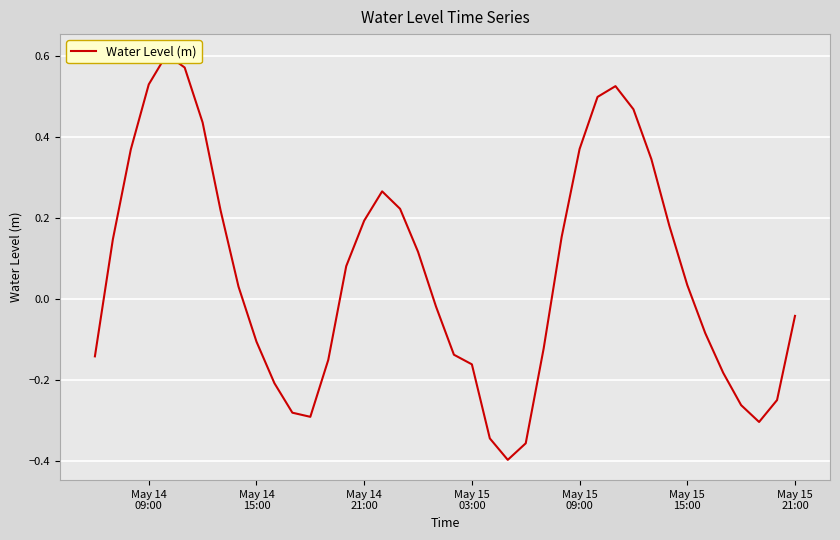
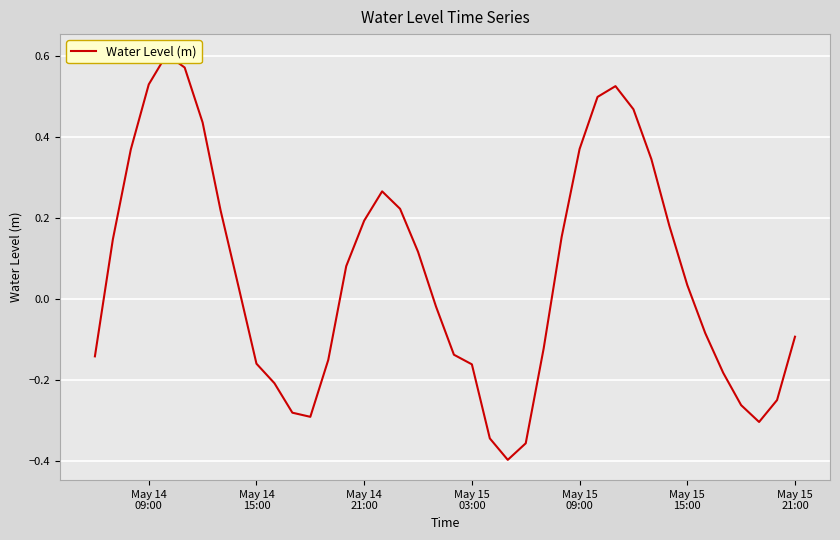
  {
    "May 14 09:00": 0.53,
-   "May 14 15:00": -0.10,
+   "May 14 15:00": -0.16,
    "May 14 21:00": 0.19,
    "May 15 03:00": -0.16,
    "May 15 09:00": 0.37,
    "May 15 15:00": 0.03,
-   "May 15 21:00": -0.04
+   "May 15 21:00": -0.09
  }
